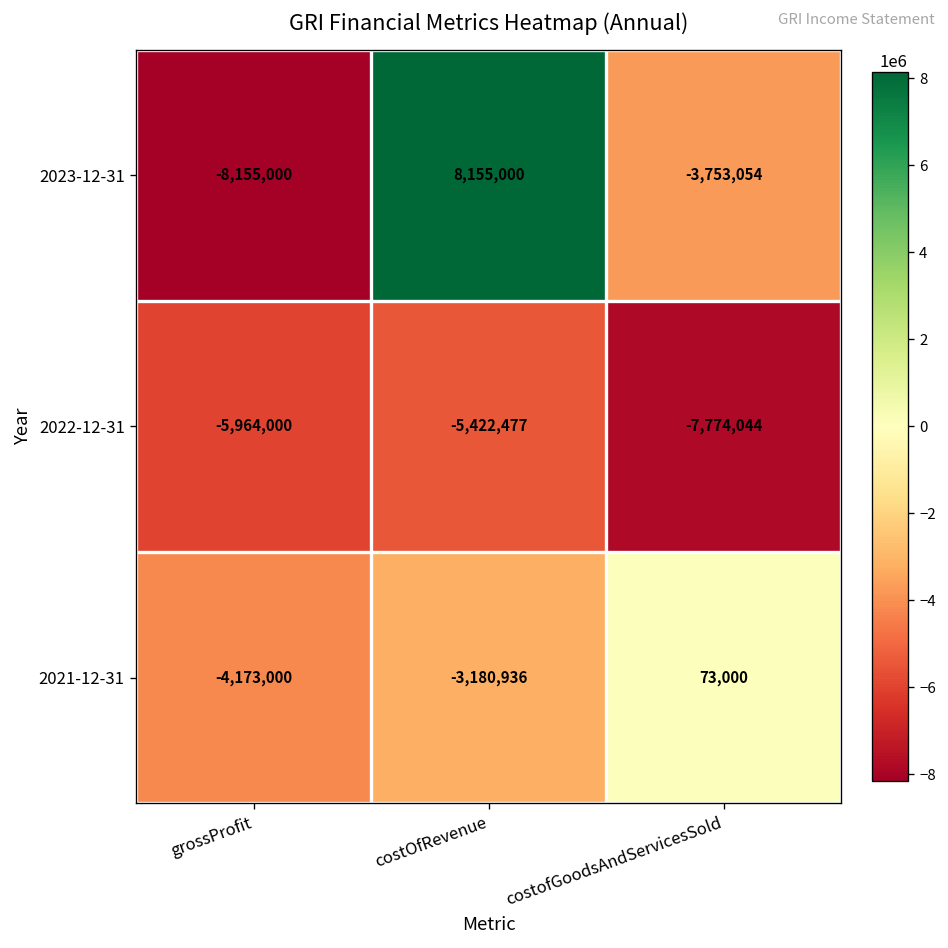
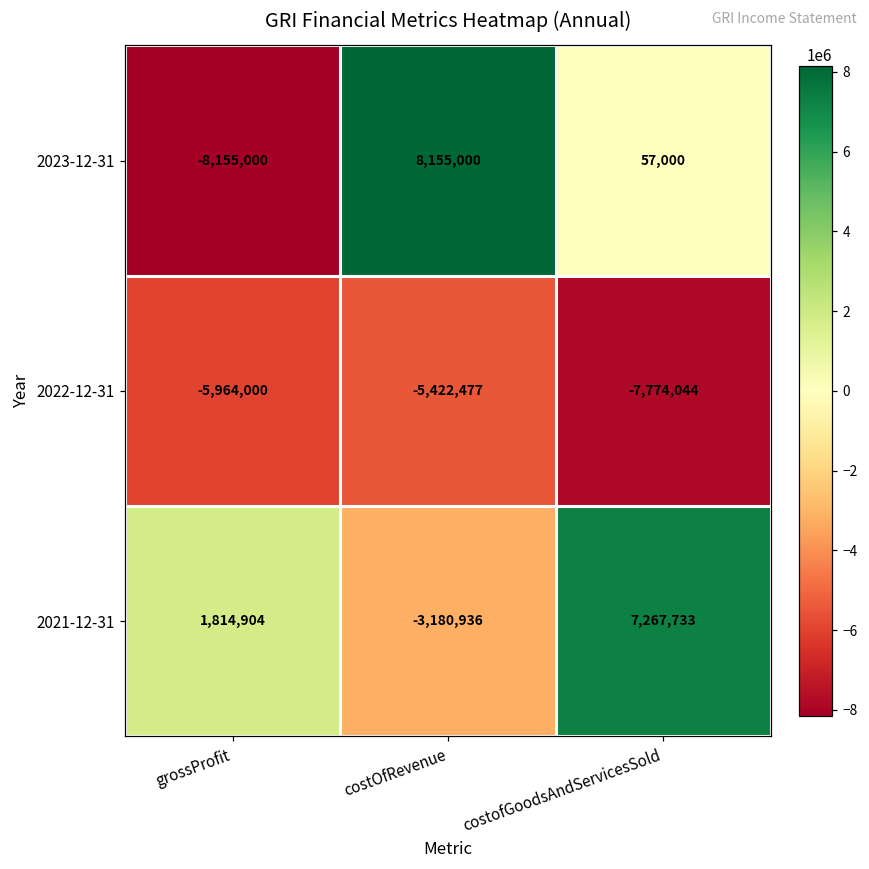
  {
    "2023-12-31": {
      "grossProfit": "-8,155,000",
      "costOfRevenue": "8,155,000",
-     "costofGoodsAndServicesSold": "-3,753,054"
+     "costofGoodsAndServicesSold": "57,000"
    },
    "2022-12-31": {
      "grossProfit": "-5,964,000",
      "costOfRevenue": "-5,422,477",
      "costofGoodsAndServicesSold": "-7,774,044"
    },
    "2021-12-31": {
-     "grossProfit": "-4,173,000",
+     "grossProfit": "1,814,904",
      "costOfRevenue": "-3,180,936",
-     "costofGoodsAndServicesSold": "73,000"
+     "costofGoodsAndServicesSold": "7,267,733"
    }
  }
